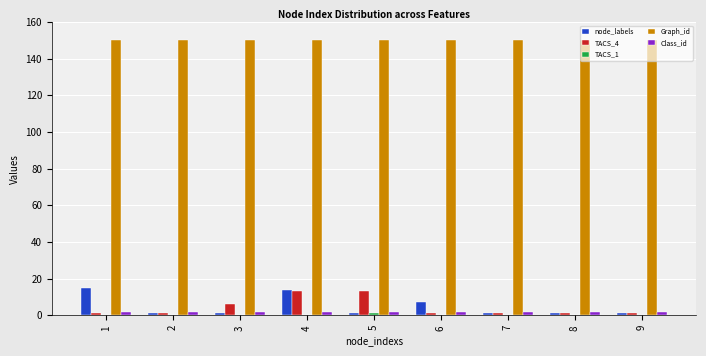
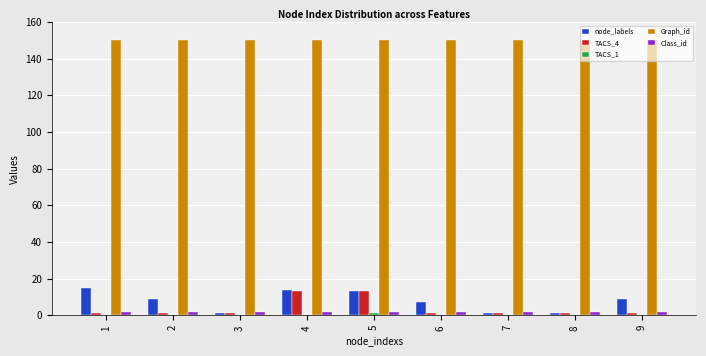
  {
    "node_labels": {
      "1": 15,
-     "2": 1,
+     "2": 9,
      "4": 14,
-     "5": 1,
+     "5": 13,
      "6": 7,
-     "9": 1
+     "9": 9
    },
    "TACS_4": {
-     "3": 6,
+     "3": 1,
      "4": 13,
      "5": 13
    },
    "TACS_1": {
      "1": 0,
      "2": 0,
      "3": 0,
      "4": 0,
      "6": 0,
      "7": 0,
      "8": 0,
      "9": 0
    },
    "Graph_id": {
      "1": 150,
      "2": 150,
      "3": 150,
      "4": 150,
      "5": 150,
      "6": 150,
      "7": 150
    },
    "Class_id": {
      "1": 2,
      "2": 2,
      "3": 2,
      "4": 2,
      "5": 2,
      "6": 2,
      "7": 2,
      "8": 2,
      "9": 2
    }
  }
